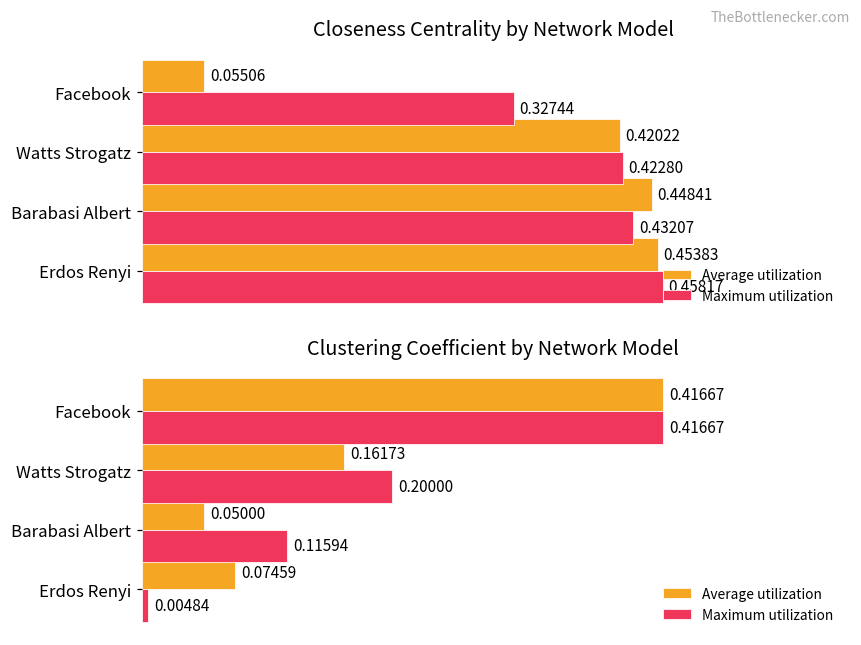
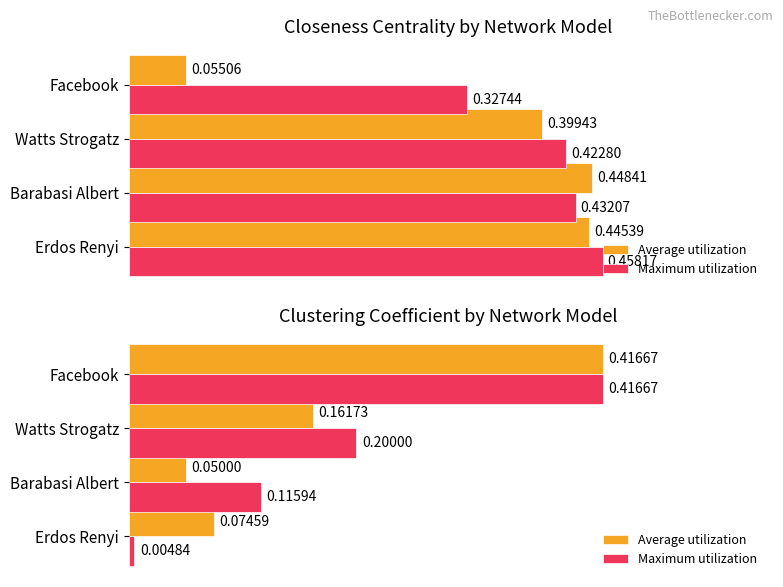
  {
    "Closeness Centrality by Network Model": {
      "Average utilization": {
        "Facebook": 0.05506,
-       "Watts Strogatz": 0.42022,
+       "Watts Strogatz": 0.39943,
        "Barabasi Albert": 0.44841,
-       "Erdos Renyi": 0.45383
+       "Erdos Renyi": 0.44539
      },
      "Maximum utilization": {
        "Facebook": 0.32744,
        "Watts Strogatz": 0.42280,
        "Barabasi Albert": 0.43207,
        "Erdos Renyi": 0.45817
      }
    },
    "Clustering Coefficient by Network Model": {
      "Average utilization": {
        "Facebook": 0.41667,
        "Watts Strogatz": 0.16173,
        "Barabasi Albert": 0.05000,
        "Erdos Renyi": 0.07459
      },
      "Maximum utilization": {
        "Facebook": 0.41667,
        "Watts Strogatz": 0.20000,
        "Barabasi Albert": 0.11594,
        "Erdos Renyi": 0.00484
      }
    }
  }
